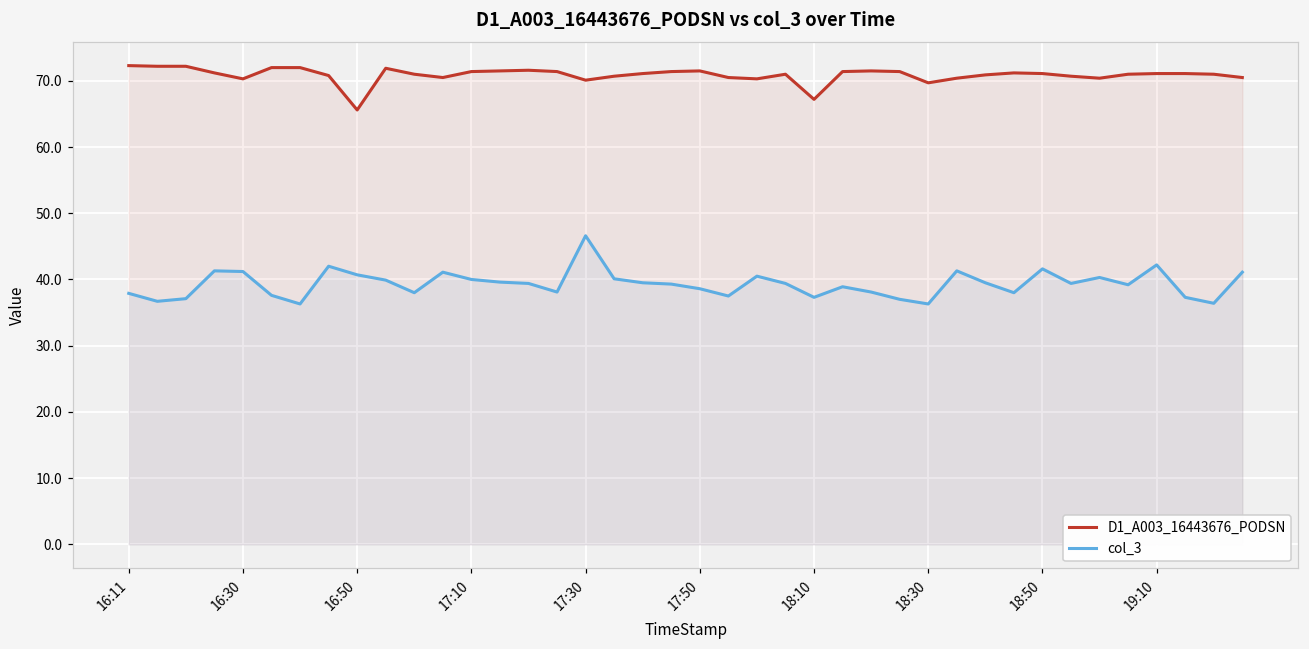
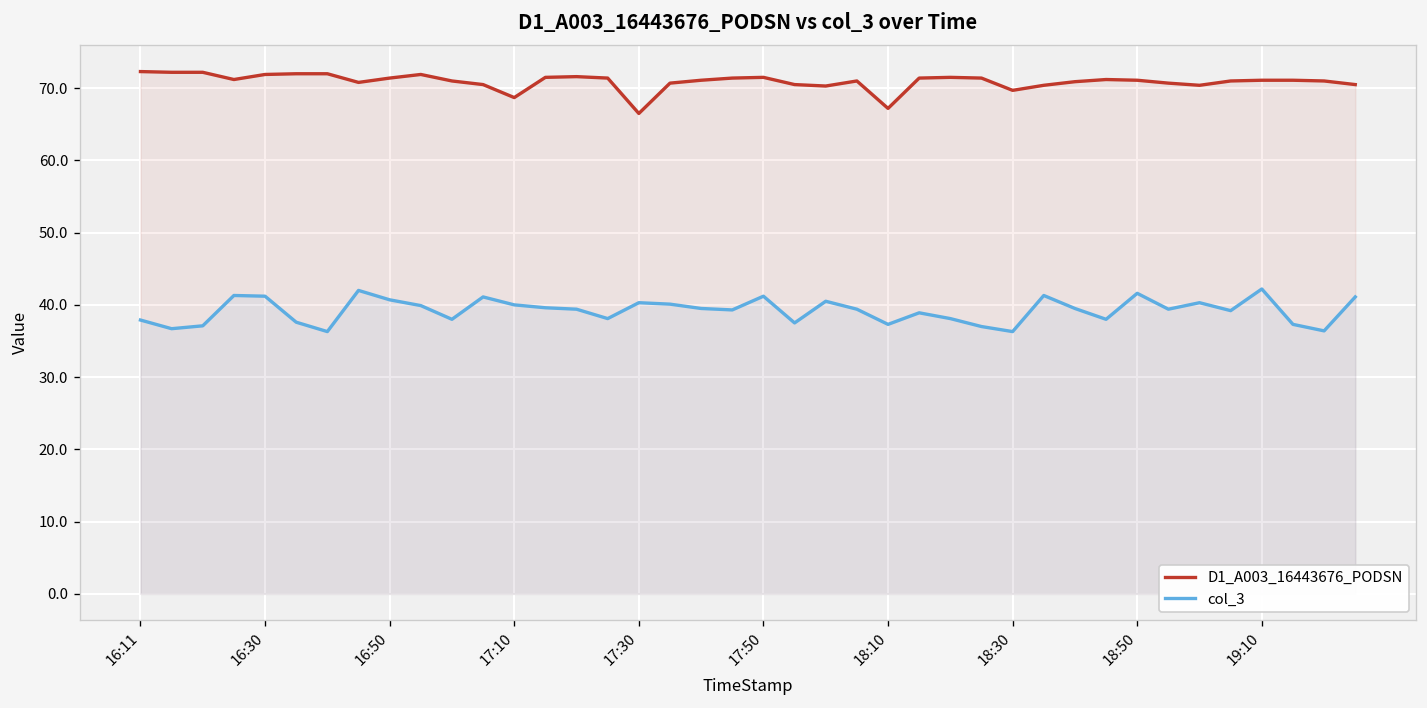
  {
    "D1_A003_16443676_PODSN": {
      "16:11": 72,
-     "16:30": 70,
-     "16:50": 66,
-     "17:10": 71,
-     "17:30": 70,
+     "16:30": 72,
+     "16:50": 71,
+     "17:10": 69,
+     "17:30": 67,
      "17:50": 72,
      "18:10": 67,
      "18:30": 70,
      "18:50": 71,
      "19:10": 71
    },
    "col_3": {
      "16:11": 38,
      "16:30": 41,
      "16:50": 41,
      "17:10": 40,
-     "17:30": 47,
-     "17:50": 39,
+     "17:30": 40,
+     "17:50": 41,
      "18:10": 37,
      "18:30": 36,
      "18:50": 42,
      "19:10": 42
    }
  }
